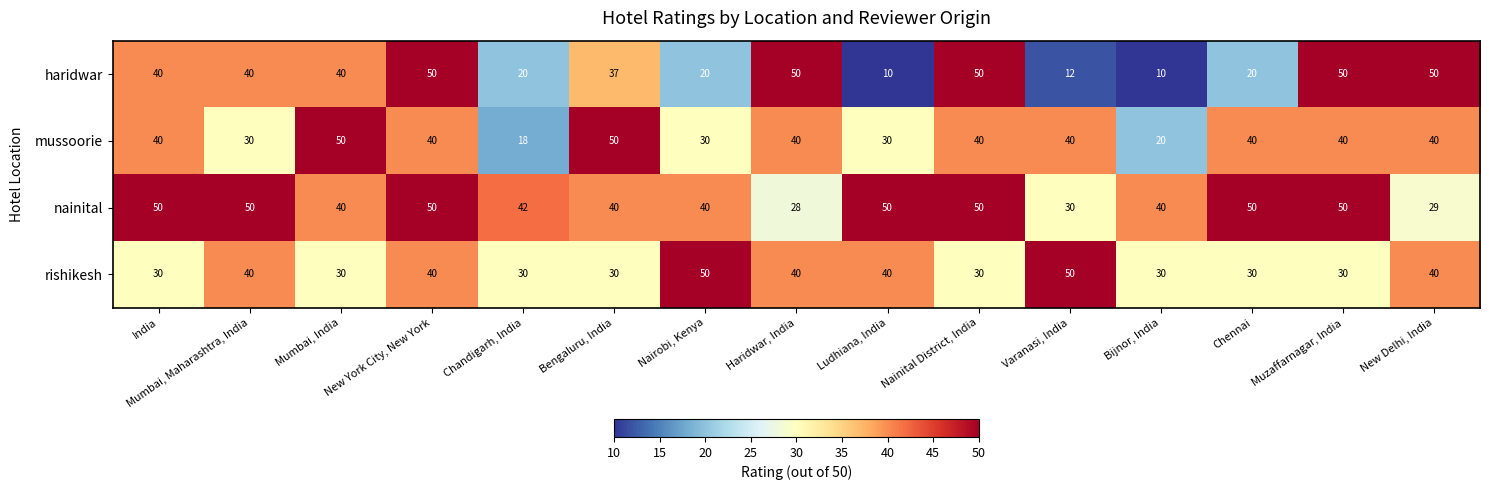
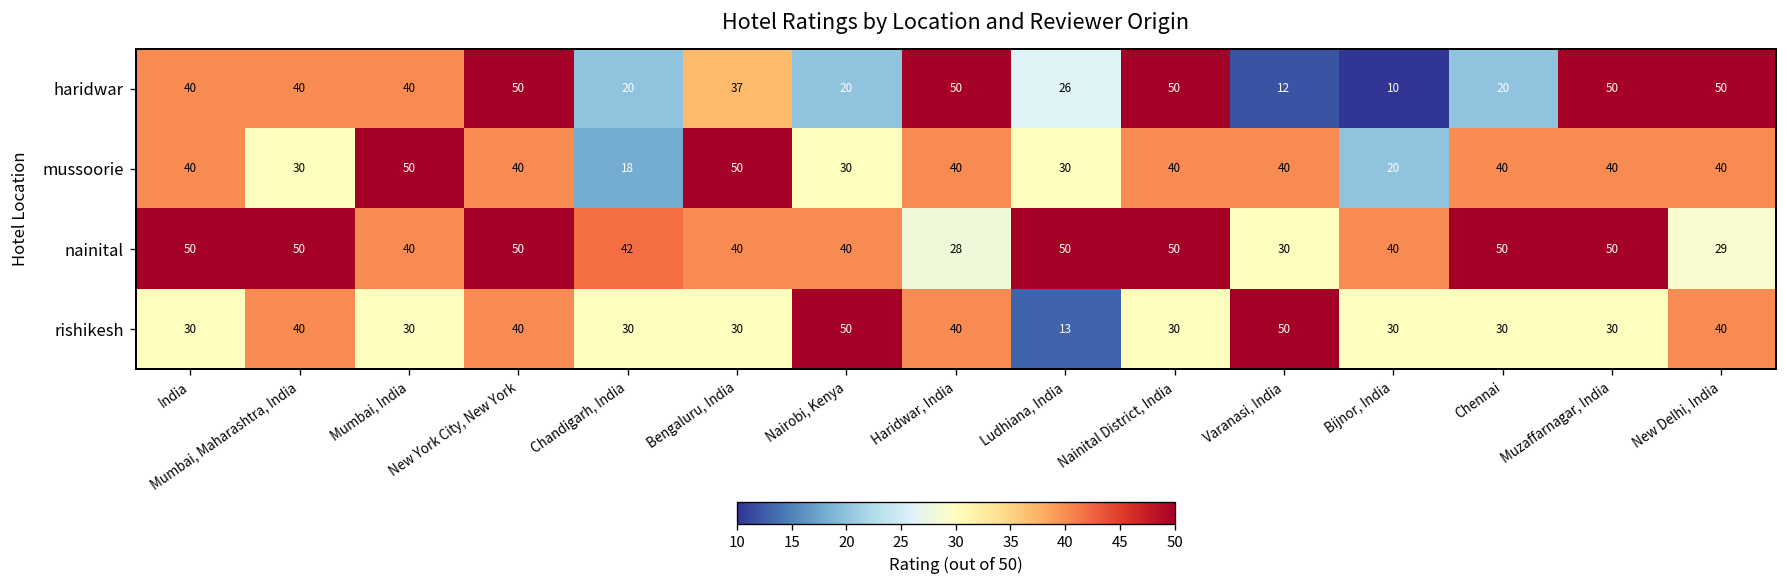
  {
    "haridwar": {
      "India": 40,
      "Mumbai, Maharashtra, India": 40,
      "Mumbai, India": 40,
      "New York City, New York": 50,
      "Chandigarh, India": 20,
      "Bengaluru, India": 37,
      "Nairobi, Kenya": 20,
      "Haridwar, India": 50,
-     "Ludhiana, India": 10,
+     "Ludhiana, India": 26,
      "Nainital District, India": 50,
      "Varanasi, India": 12,
      "Bijnor, India": 10,
      "Chennai": 20,
      "Muzaffarnagar, India": 50,
      "New Delhi, India": 50
    },
    "mussoorie": {
      "India": 40,
      "Mumbai, Maharashtra, India": 30,
      "Mumbai, India": 50,
      "New York City, New York": 40,
      "Chandigarh, India": 18,
      "Bengaluru, India": 50,
      "Nairobi, Kenya": 30,
      "Haridwar, India": 40,
      "Ludhiana, India": 30,
      "Nainital District, India": 40,
      "Varanasi, India": 40,
      "Bijnor, India": 20,
      "Chennai": 40,
      "Muzaffarnagar, India": 40,
      "New Delhi, India": 40
    },
    "nainital": {
      "India": 50,
      "Mumbai, Maharashtra, India": 50,
      "Mumbai, India": 40,
      "New York City, New York": 50,
      "Chandigarh, India": 42,
      "Bengaluru, India": 40,
      "Nairobi, Kenya": 40,
      "Haridwar, India": 28,
      "Ludhiana, India": 50,
      "Nainital District, India": 50,
      "Varanasi, India": 30,
      "Bijnor, India": 40,
      "Chennai": 50,
      "Muzaffarnagar, India": 50,
      "New Delhi, India": 29
    },
    "rishikesh": {
      "India": 30,
      "Mumbai, Maharashtra, India": 40,
      "Mumbai, India": 30,
      "New York City, New York": 40,
      "Chandigarh, India": 30,
      "Bengaluru, India": 30,
      "Nairobi, Kenya": 50,
      "Haridwar, India": 40,
-     "Ludhiana, India": 40,
+     "Ludhiana, India": 13,
      "Nainital District, India": 30,
      "Varanasi, India": 50,
      "Bijnor, India": 30,
      "Chennai": 30,
      "Muzaffarnagar, India": 30,
      "New Delhi, India": 40
    }
  }
